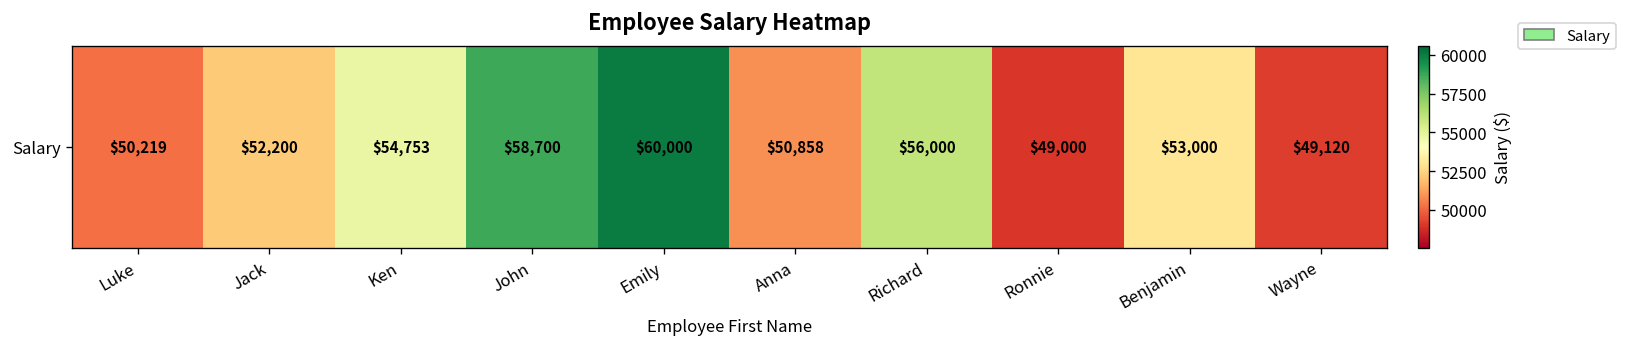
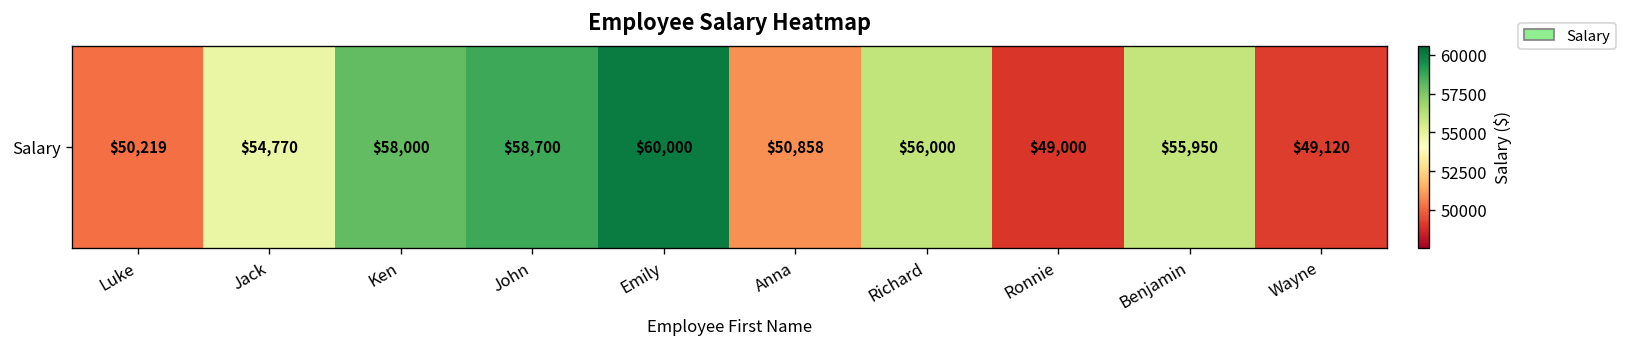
  {
    "Salary": {
      "Luke": "$50,219",
-     "Jack": "$52,200",
-     "Ken": "$54,753",
+     "Jack": "$54,770",
+     "Ken": "$58,000",
      "John": "$58,700",
      "Emily": "$60,000",
      "Anna": "$50,858",
      "Richard": "$56,000",
      "Ronnie": "$49,000",
-     "Benjamin": "$53,000",
+     "Benjamin": "$55,950",
      "Wayne": "$49,120"
    }
  }
